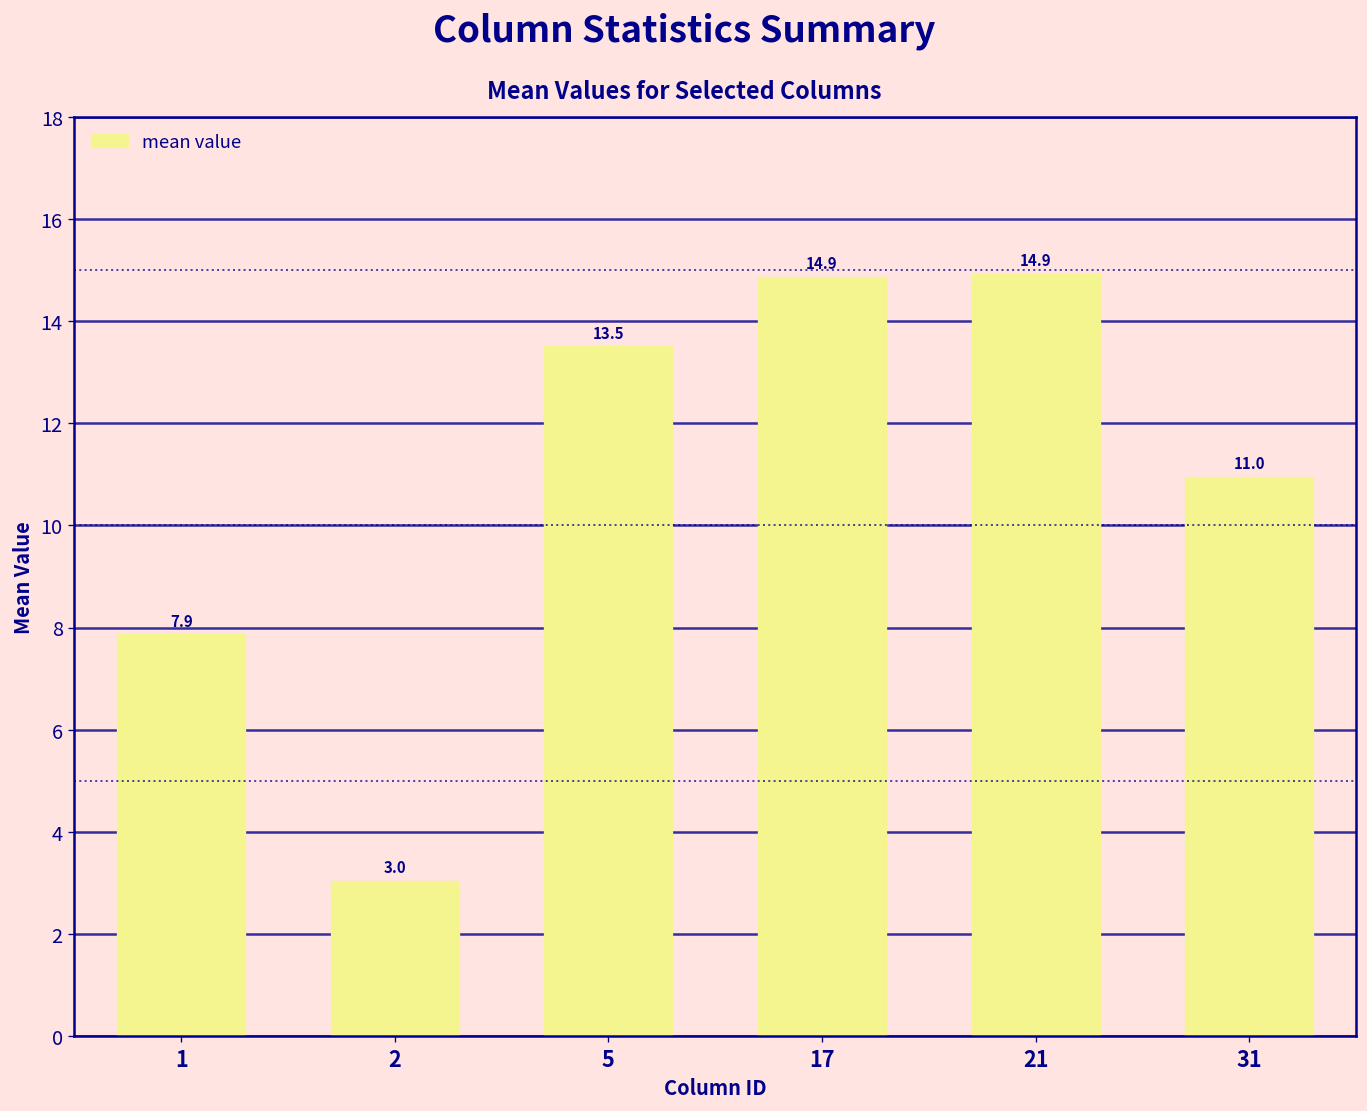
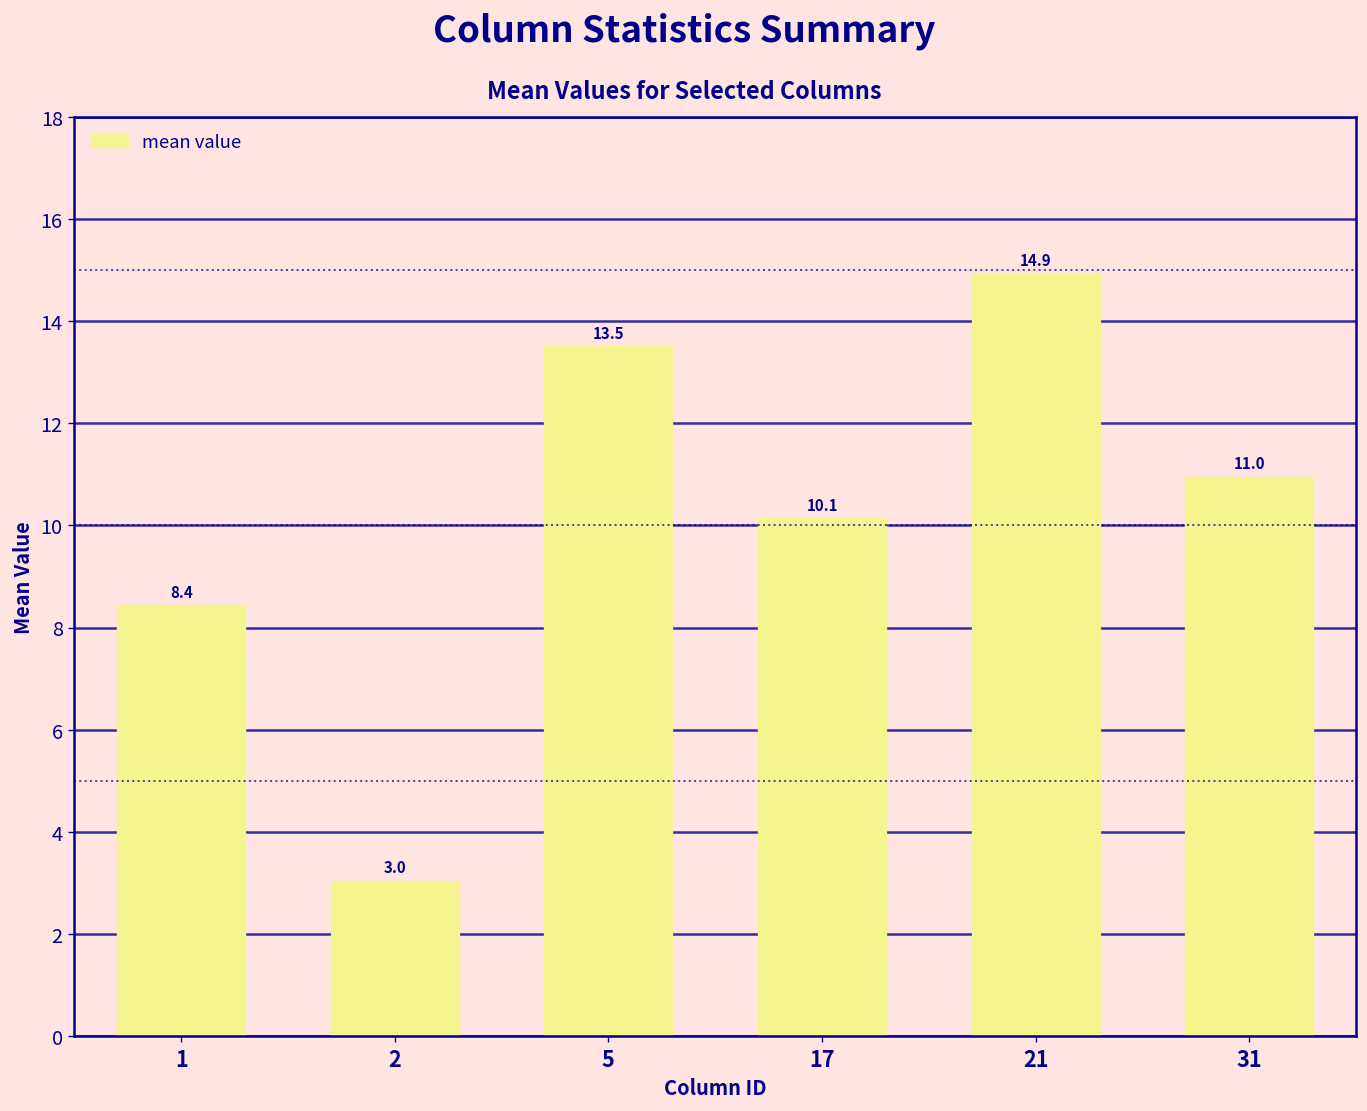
  {
-   "1": 7.9,
+   "1": 8.4,
    "2": 3.0,
    "5": 13.5,
-   "17": 14.9,
+   "17": 10.1,
    "21": 14.9,
    "31": 11.0
  }
